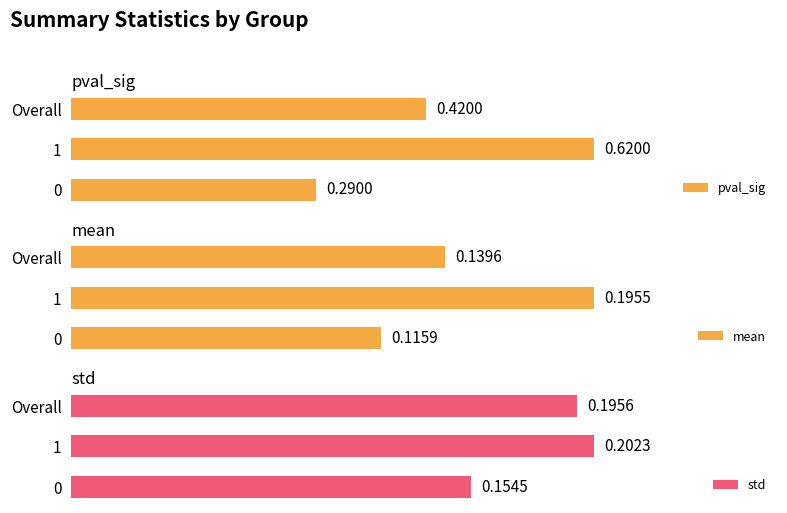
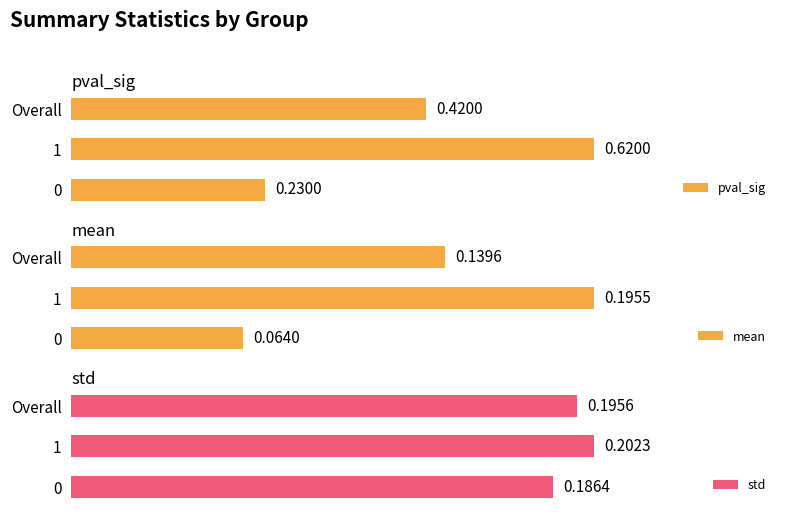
  {
    "pval_sig": {
      "Overall": 0.4200,
      "1": 0.6200,
-     "0": 0.2900
+     "0": 0.2300
    },
    "mean": {
      "Overall": 0.1396,
      "1": 0.1955,
-     "0": 0.1159
+     "0": 0.0640
    },
    "std": {
      "Overall": 0.1956,
      "1": 0.2023,
-     "0": 0.1545
+     "0": 0.1864
    }
  }
